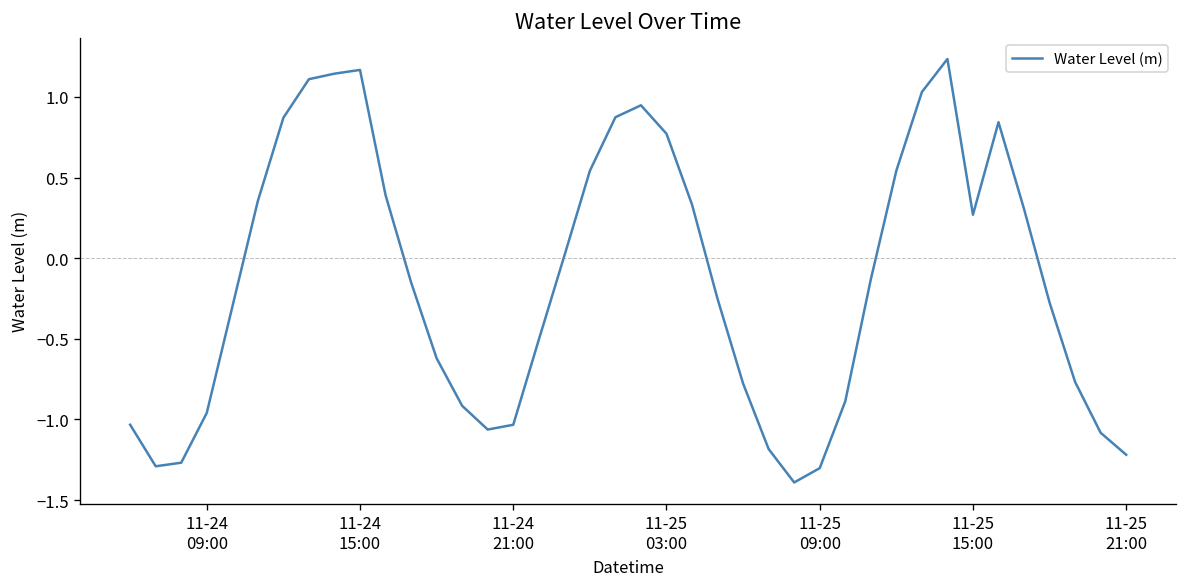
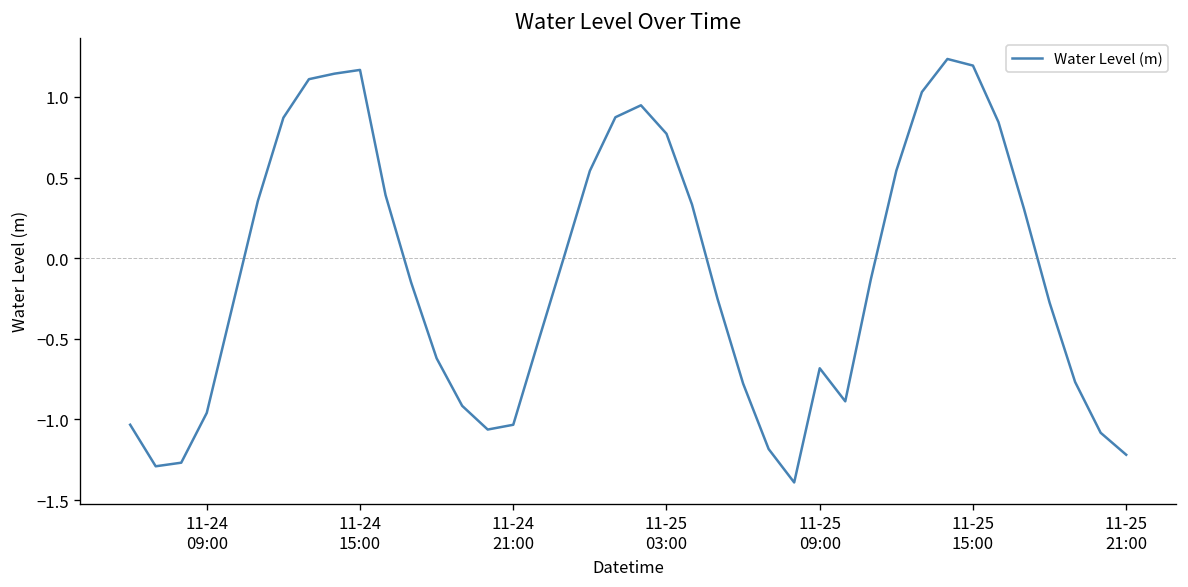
  {
    "11-24 09:00": -0.96,
    "11-24 15:00": 1.17,
    "11-24 21:00": -1.03,
    "11-25 03:00": 0.77,
-   "11-25 09:00": -1.30,
-   "11-25 15:00": 0.27,
+   "11-25 09:00": -0.68,
+   "11-25 15:00": 1.19,
    "11-25 21:00": -1.22
  }
